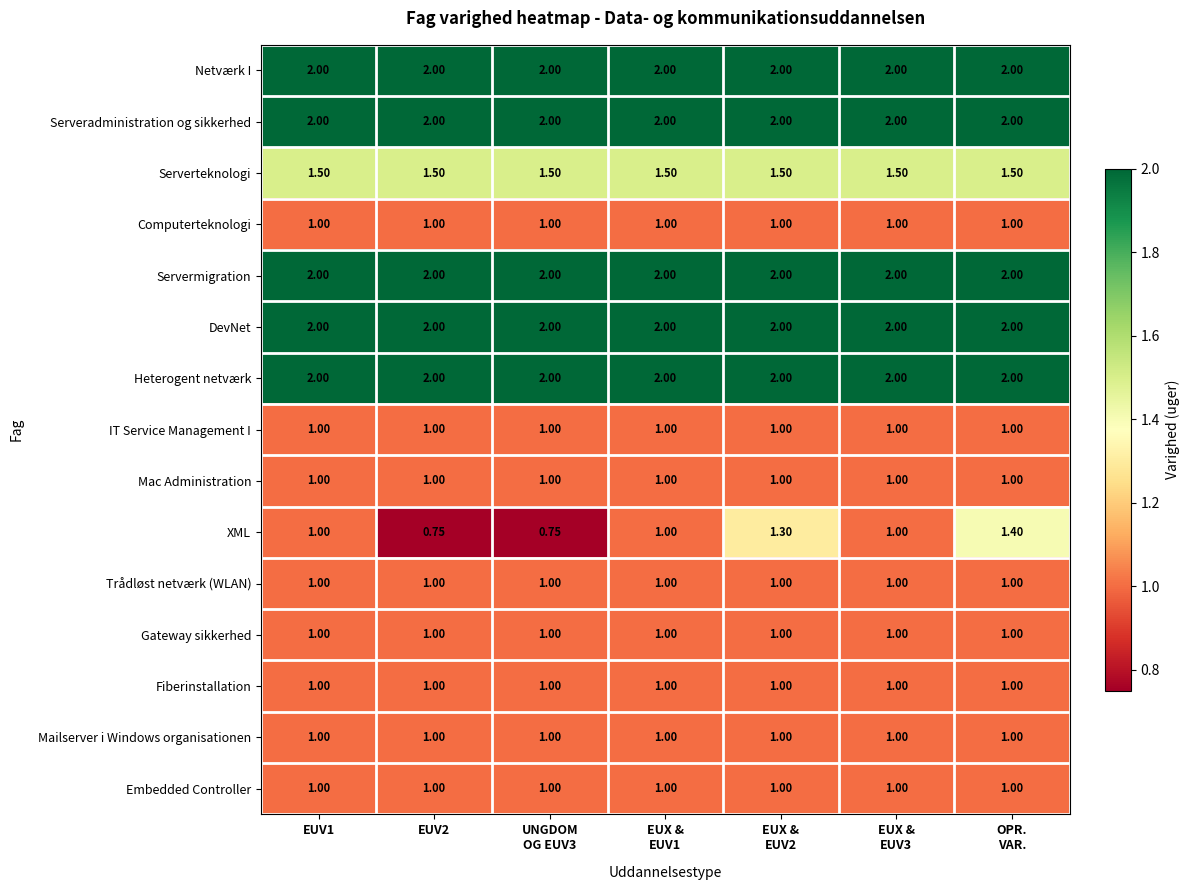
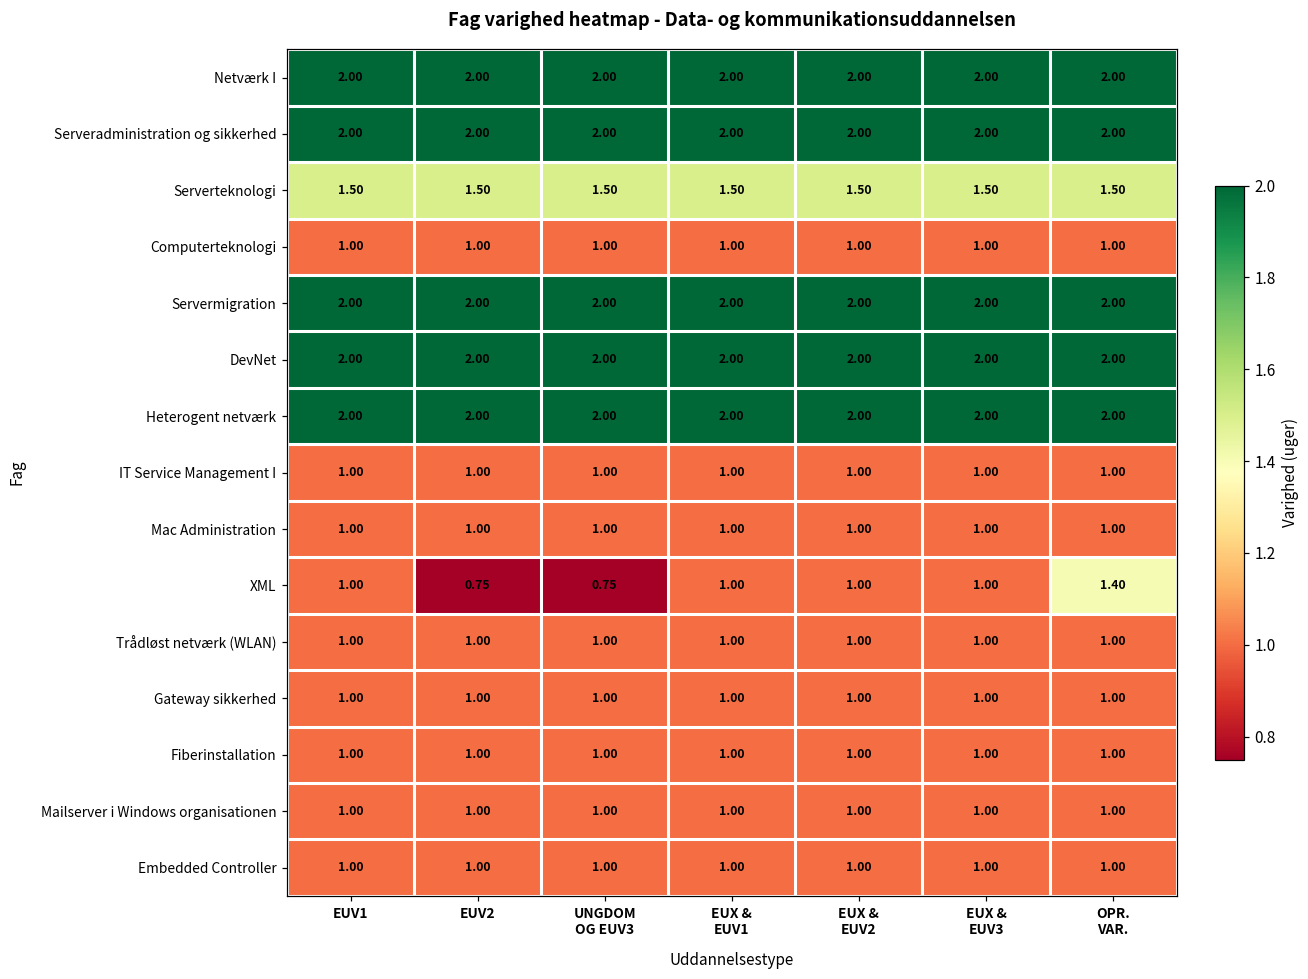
  {
    "Netværk I": {
      "EUV1": 2.00,
      "EUV2": 2.00,
      "UNGDOM OG EUV3": 2.00,
      "EUX & EUV1": 2.00,
      "EUX & EUV2": 2.00,
      "EUX & EUV3": 2.00,
      "OPR. VAR.": 2.00
    },
    "Serveradministration og sikkerhed": {
      "EUV1": 2.00,
      "EUV2": 2.00,
      "UNGDOM OG EUV3": 2.00,
      "EUX & EUV1": 2.00,
      "EUX & EUV2": 2.00,
      "EUX & EUV3": 2.00,
      "OPR. VAR.": 2.00
    },
    "Serverteknologi": {
      "EUV1": 1.50,
      "EUV2": 1.50,
      "UNGDOM OG EUV3": 1.50,
      "EUX & EUV1": 1.50,
      "EUX & EUV2": 1.50,
      "EUX & EUV3": 1.50,
      "OPR. VAR.": 1.50
    },
    "Computerteknologi": {
      "EUV1": 1.00,
      "EUV2": 1.00,
      "UNGDOM OG EUV3": 1.00,
      "EUX & EUV1": 1.00,
      "EUX & EUV2": 1.00,
      "EUX & EUV3": 1.00,
      "OPR. VAR.": 1.00
    },
    "Servermigration": {
      "EUV1": 2.00,
      "EUV2": 2.00,
      "UNGDOM OG EUV3": 2.00,
      "EUX & EUV1": 2.00,
      "EUX & EUV2": 2.00,
      "EUX & EUV3": 2.00,
      "OPR. VAR.": 2.00
    },
    "DevNet": {
      "EUV1": 2.00,
      "EUV2": 2.00,
      "UNGDOM OG EUV3": 2.00,
      "EUX & EUV1": 2.00,
      "EUX & EUV2": 2.00,
      "EUX & EUV3": 2.00,
      "OPR. VAR.": 2.00
    },
    "Heterogent netværk": {
      "EUV1": 2.00,
      "EUV2": 2.00,
      "UNGDOM OG EUV3": 2.00,
      "EUX & EUV1": 2.00,
      "EUX & EUV2": 2.00,
      "EUX & EUV3": 2.00,
      "OPR. VAR.": 2.00
    },
    "IT Service Management I": {
      "EUV1": 1.00,
      "EUV2": 1.00,
      "UNGDOM OG EUV3": 1.00,
      "EUX & EUV1": 1.00,
      "EUX & EUV2": 1.00,
      "EUX & EUV3": 1.00,
      "OPR. VAR.": 1.00
    },
    "Mac Administration": {
      "EUV1": 1.00,
      "EUV2": 1.00,
      "UNGDOM OG EUV3": 1.00,
      "EUX & EUV1": 1.00,
      "EUX & EUV2": 1.00,
      "EUX & EUV3": 1.00,
      "OPR. VAR.": 1.00
    },
    "XML": {
      "EUV1": 1.00,
      "EUV2": 0.75,
      "UNGDOM OG EUV3": 0.75,
      "EUX & EUV1": 1.00,
-     "EUX & EUV2": 1.30,
+     "EUX & EUV2": 1.00,
      "EUX & EUV3": 1.00,
      "OPR. VAR.": 1.40
    },
    "Trådløst netværk (WLAN)": {
      "EUV1": 1.00,
      "EUV2": 1.00,
      "UNGDOM OG EUV3": 1.00,
      "EUX & EUV1": 1.00,
      "EUX & EUV2": 1.00,
      "EUX & EUV3": 1.00,
      "OPR. VAR.": 1.00
    },
    "Gateway sikkerhed": {
      "EUV1": 1.00,
      "EUV2": 1.00,
      "UNGDOM OG EUV3": 1.00,
      "EUX & EUV1": 1.00,
      "EUX & EUV2": 1.00,
      "EUX & EUV3": 1.00,
      "OPR. VAR.": 1.00
    },
    "Fiberinstallation": {
      "EUV1": 1.00,
      "EUV2": 1.00,
      "UNGDOM OG EUV3": 1.00,
      "EUX & EUV1": 1.00,
      "EUX & EUV2": 1.00,
      "EUX & EUV3": 1.00,
      "OPR. VAR.": 1.00
    },
    "Mailserver i Windows organisationen": {
      "EUV1": 1.00,
      "EUV2": 1.00,
      "UNGDOM OG EUV3": 1.00,
      "EUX & EUV1": 1.00,
      "EUX & EUV2": 1.00,
      "EUX & EUV3": 1.00,
      "OPR. VAR.": 1.00
    },
    "Embedded Controller": {
      "EUV1": 1.00,
      "EUV2": 1.00,
      "UNGDOM OG EUV3": 1.00,
      "EUX & EUV1": 1.00,
      "EUX & EUV2": 1.00,
      "EUX & EUV3": 1.00,
      "OPR. VAR.": 1.00
    }
  }
